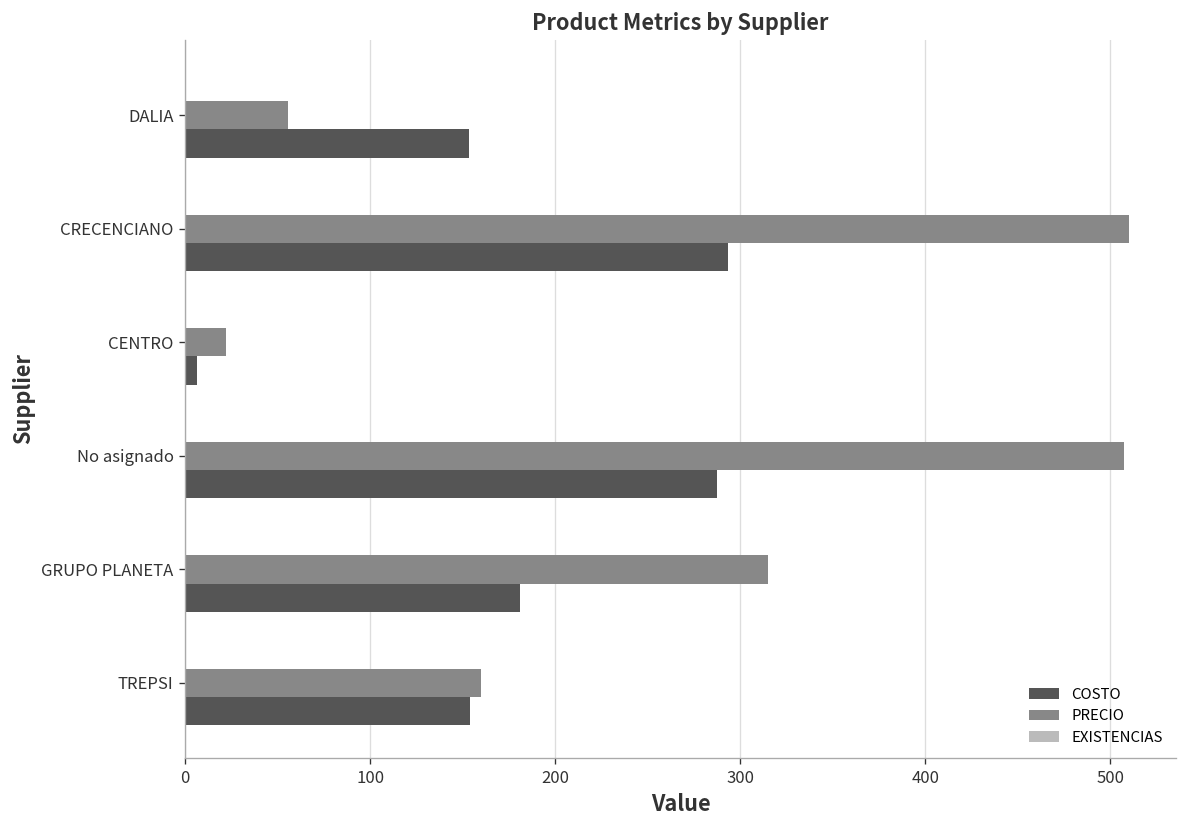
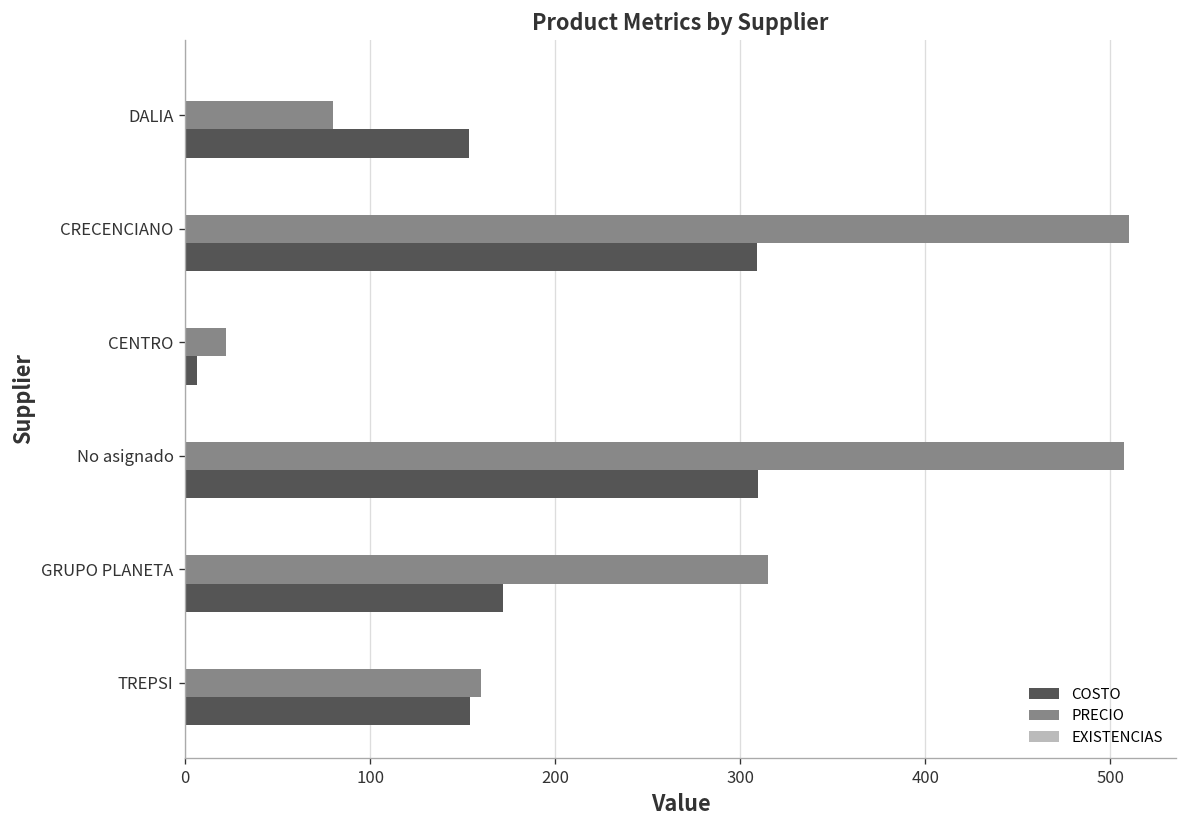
  {
    "COSTO": {
      "DALIA": 153,
-     "CRECENCIANO": 293,
+     "CRECENCIANO": 309,
      "CENTRO": 6,
-     "No asignado": 287,
-     "GRUPO PLANETA": 181,
+     "No asignado": 310,
+     "GRUPO PLANETA": 172,
      "TREPSI": 154
    },
    "PRECIO": {
-     "DALIA": 55,
+     "DALIA": 80,
      "CRECENCIANO": 510,
      "CENTRO": 22,
      "No asignado": 507,
      "GRUPO PLANETA": 315,
      "TREPSI": 160
    },
    "EXISTENCIAS": {
      "DALIA": 0,
      "CRECENCIANO": 0,
      "CENTRO": 0,
      "No asignado": 0,
      "GRUPO PLANETA": 0,
      "TREPSI": 0
    }
  }
